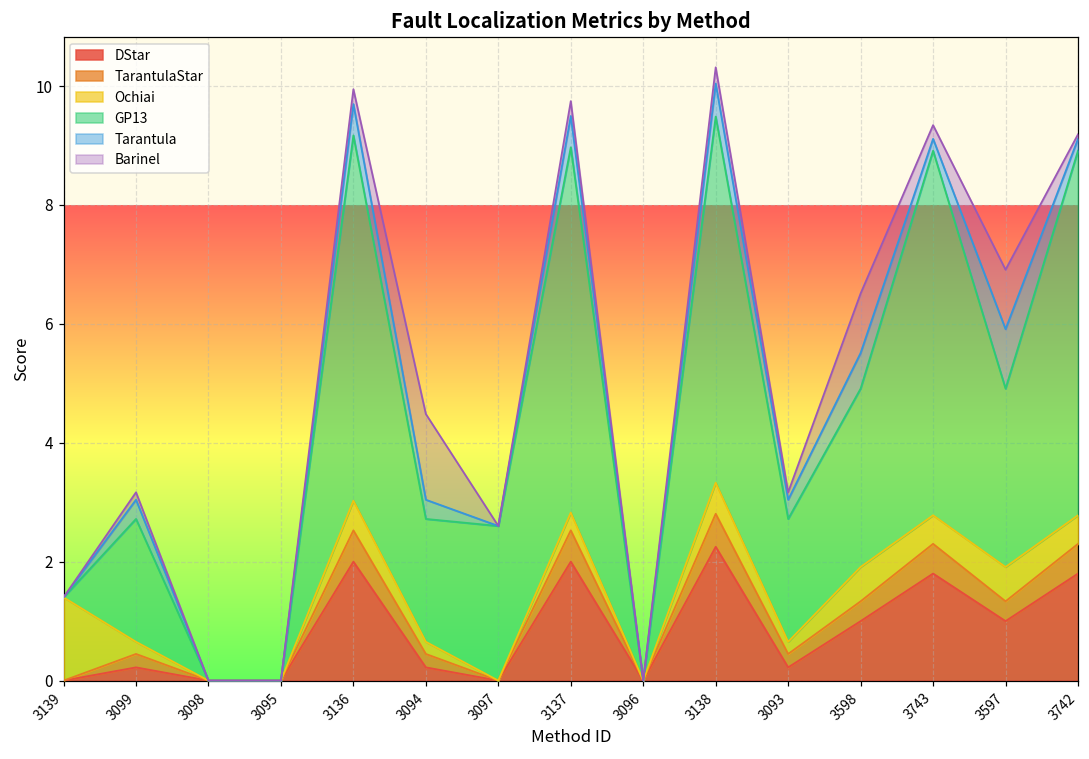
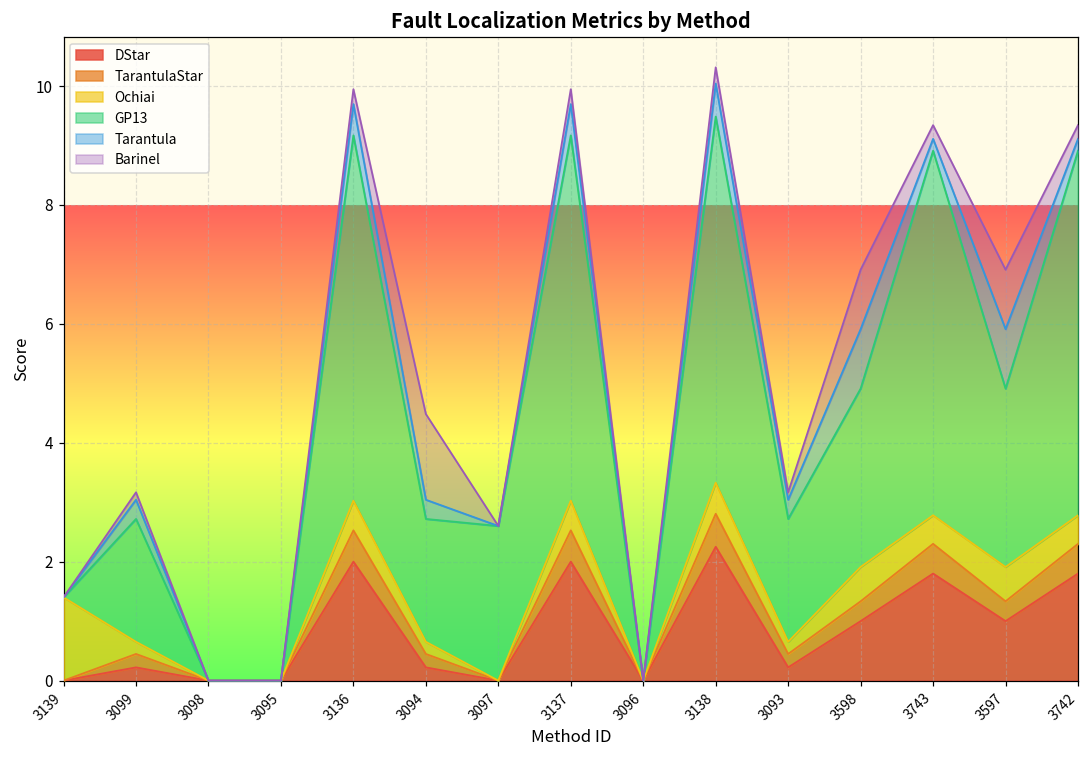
  {
    "Ochiai": {
      "3099": 0.2,
      "3136": 0.5,
      "3094": 0.2,
-     "3137": 0.3,
+     "3137": 0.5,
      "3138": 0.5,
      "3093": 0.2,
      "3598": 0.6,
      "3743": 0.5,
      "3597": 0.6,
      "3742": 0.5
    },
    "GP13": {
      "3099": 2.1,
      "3136": 6.1,
      "3094": 2.1,
      "3137": 6.1,
      "3138": 6.2,
      "3093": 2.1,
      "3598": 3.0,
      "3743": 6.1,
      "3597": 3.0,
      "3742": 6.1
    },
    "Tarantula": {
      "3099": 0.3,
      "3136": 0.5,
      "3094": 0.3,
      "3137": 0.5,
      "3138": 0.6,
      "3093": 0.3,
-     "3598": 0.6,
+     "3598": 1.0,
      "3743": 0.2,
      "3597": 1.0,
      "3742": 0.2
    },
    "Barinel": {
      "3099": 0.1,
      "3136": 0.3,
      "3094": 1.4,
      "3137": 0.3,
      "3138": 0.3,
      "3093": 0.1,
      "3598": 1.0,
      "3743": 0.2,
      "3597": 1.0,
-     "3742": 0.1
+     "3742": 0.2
    }
  }
